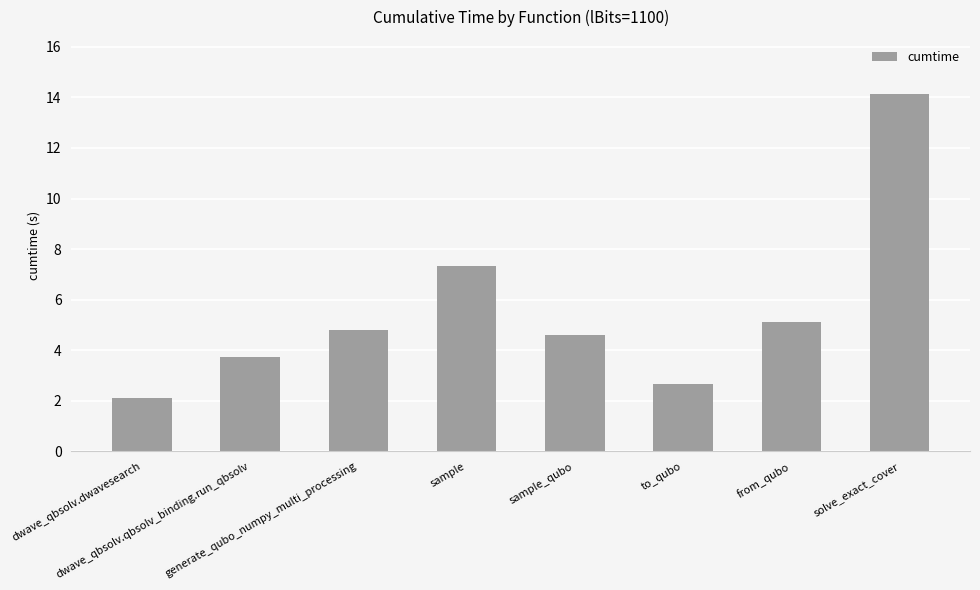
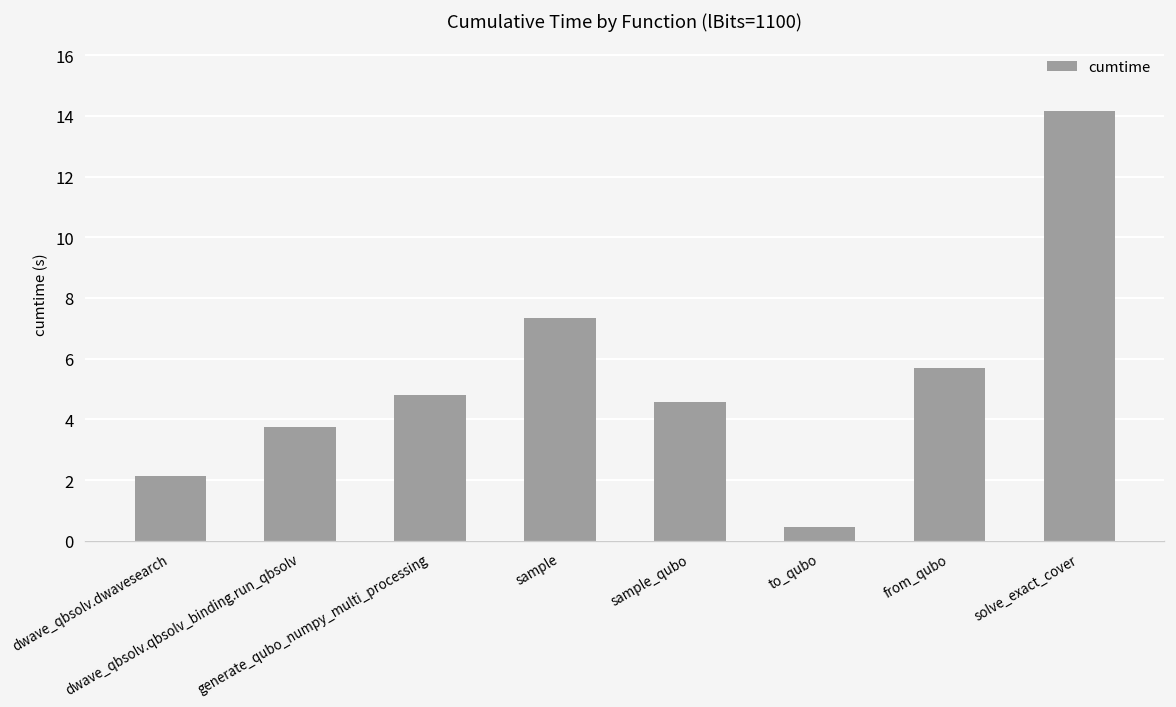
  {
    "dwave_qbsolv.dwavesearch": 2.1,
    "dwave_qbsolv.qbsolv_binding.run_qbsolv": 3.7,
    "generate_qubo_numpy_multi_processing": 4.8,
    "sample": 7.3,
    "sample_qubo": 4.6,
-   "to_qubo": 2.7,
-   "from_qubo": 5.1,
+   "to_qubo": 0.4,
+   "from_qubo": 5.7,
    "solve_exact_cover": 14.1
  }
